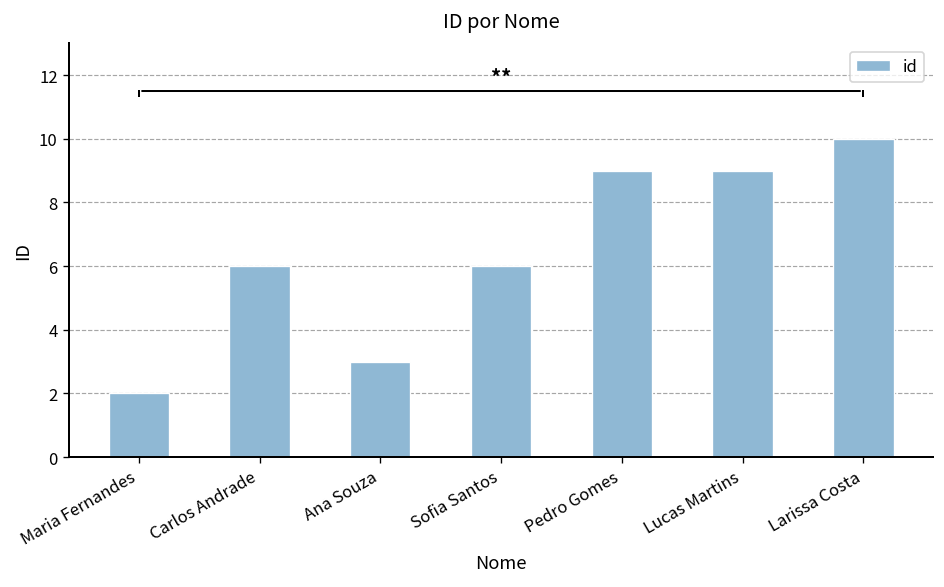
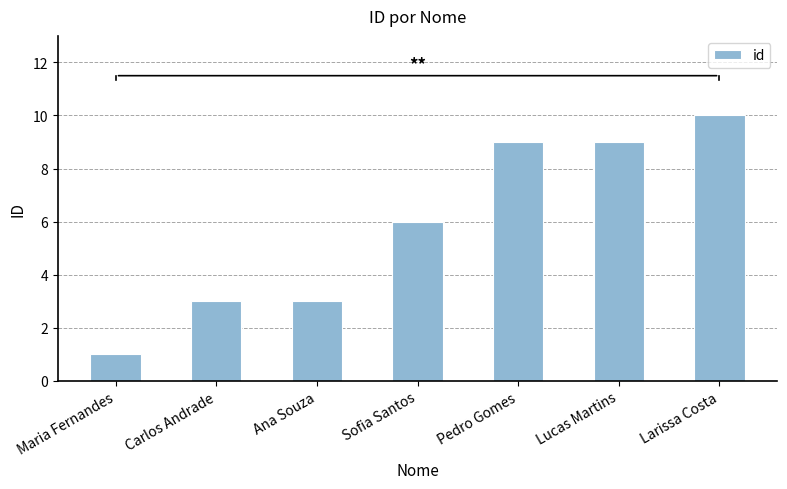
  {
    "id": {
-     "Maria Fernandes": 2,
-     "Carlos Andrade": 6,
+     "Maria Fernandes": 1,
+     "Carlos Andrade": 3,
      "Ana Souza": 3,
      "Sofia Santos": 6,
      "Pedro Gomes": 9,
      "Lucas Martins": 9,
      "Larissa Costa": 10
    }
  }
